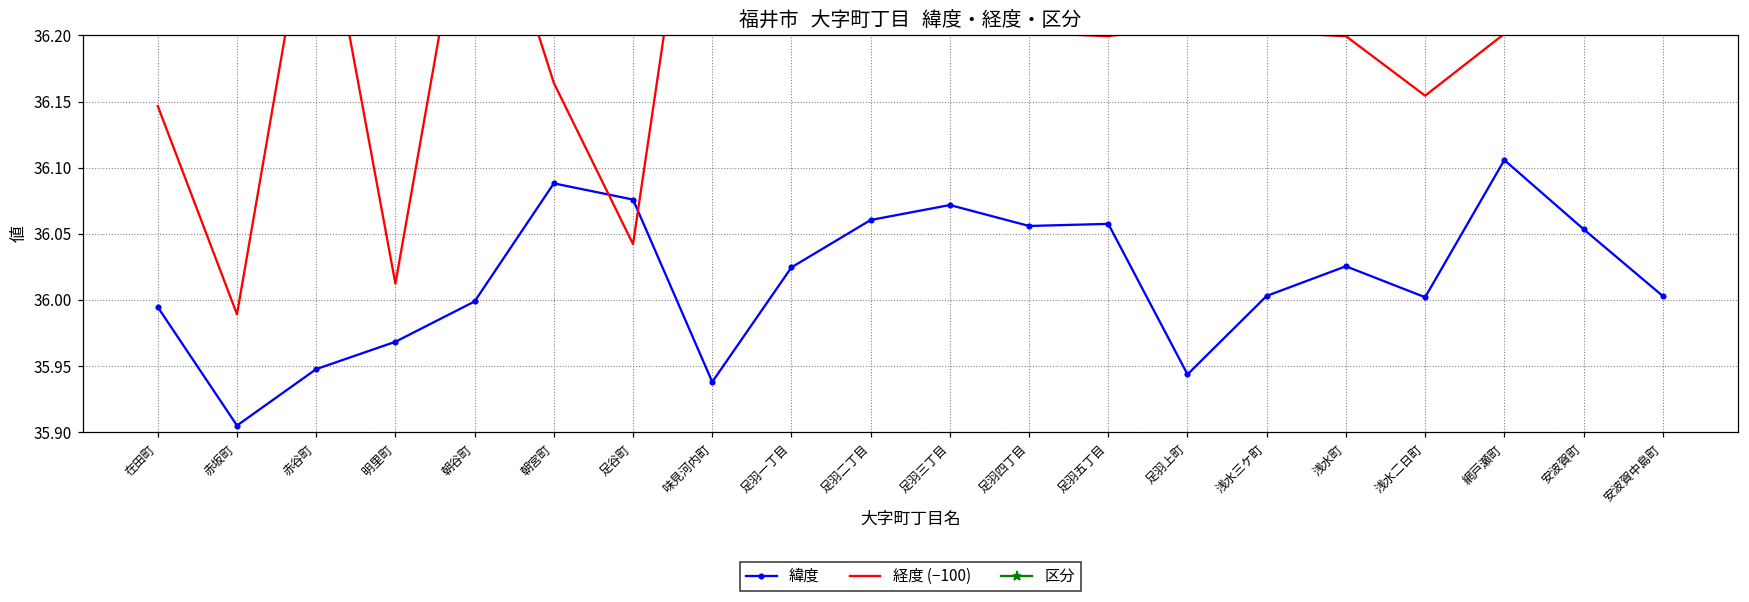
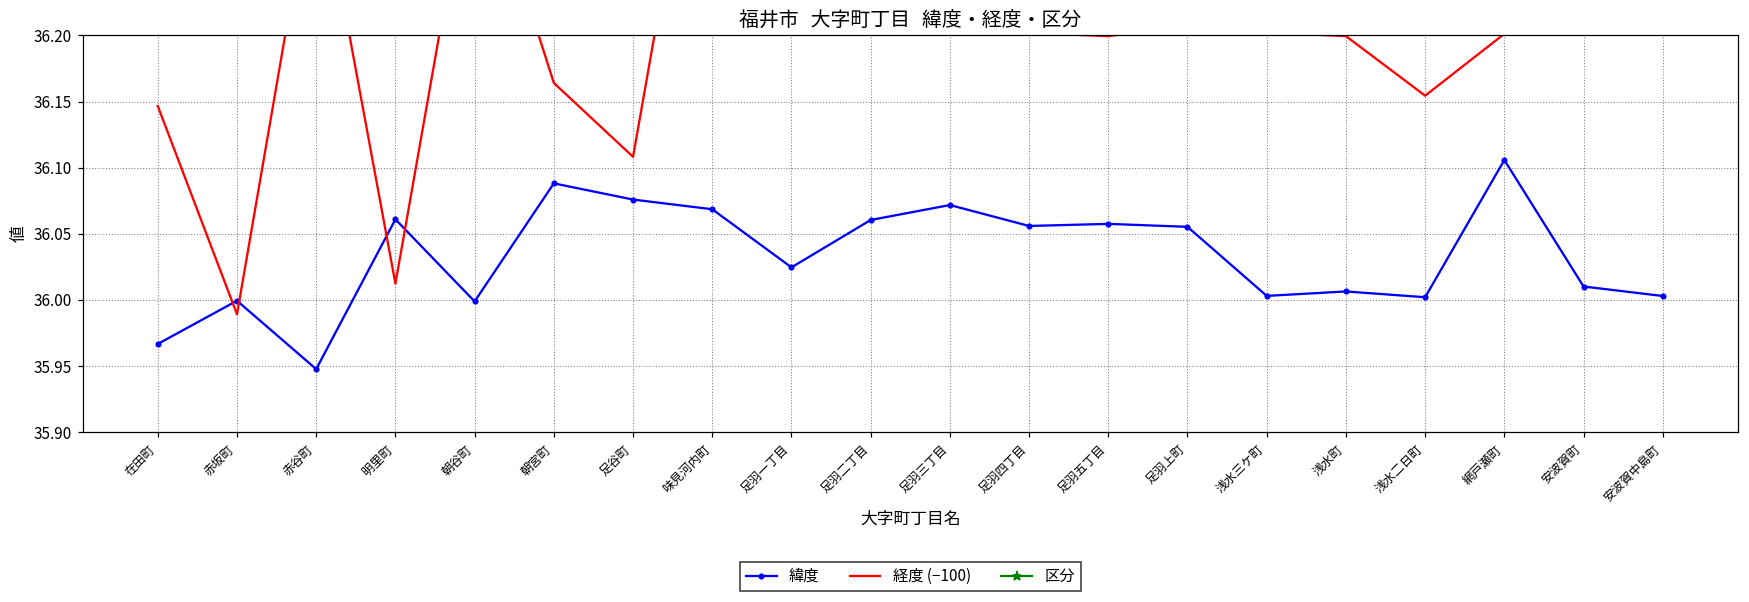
  {
    "緯度": {
-     "在田町": 35.995,
-     "赤坂町": 35.905,
+     "在田町": 35.967,
+     "赤坂町": 35.999,
      "赤谷町": 35.948,
-     "明里町": 35.968,
+     "明里町": 36.061,
      "朝谷町": 35.999,
      "朝宮町": 36.088,
      "足谷町": 36.076,
-     "味見河内町": 35.938,
+     "味見河内町": 36.069,
      "足羽一丁目": 36.025,
      "足羽二丁目": 36.060,
      "足羽三丁目": 36.072,
      "足羽四丁目": 36.056,
      "足羽五丁目": 36.057,
-     "足羽上町": 35.944,
+     "足羽上町": 36.055,
      "浅水三ケ町": 36.003,
-     "浅水町": 36.025,
+     "浅水町": 36.006,
      "浅水二日町": 36.002,
      "網戸瀬町": 36.106,
-     "安波賀町": 36.053,
+     "安波賀町": 36.010,
      "安波賀中島町": 36.003
    },
    "経度 (−100)": {
      "在田町": 36.147,
      "赤坂町": 35.989,
      "明里町": 36.012,
      "朝宮町": 36.164,
-     "足谷町": 36.042,
+     "足谷町": 36.108,
      "足羽五丁目": 36.199,
      "浅水町": 36.199,
      "浅水二日町": 36.154,
      "網戸瀬町": 36.201
    }
  }
